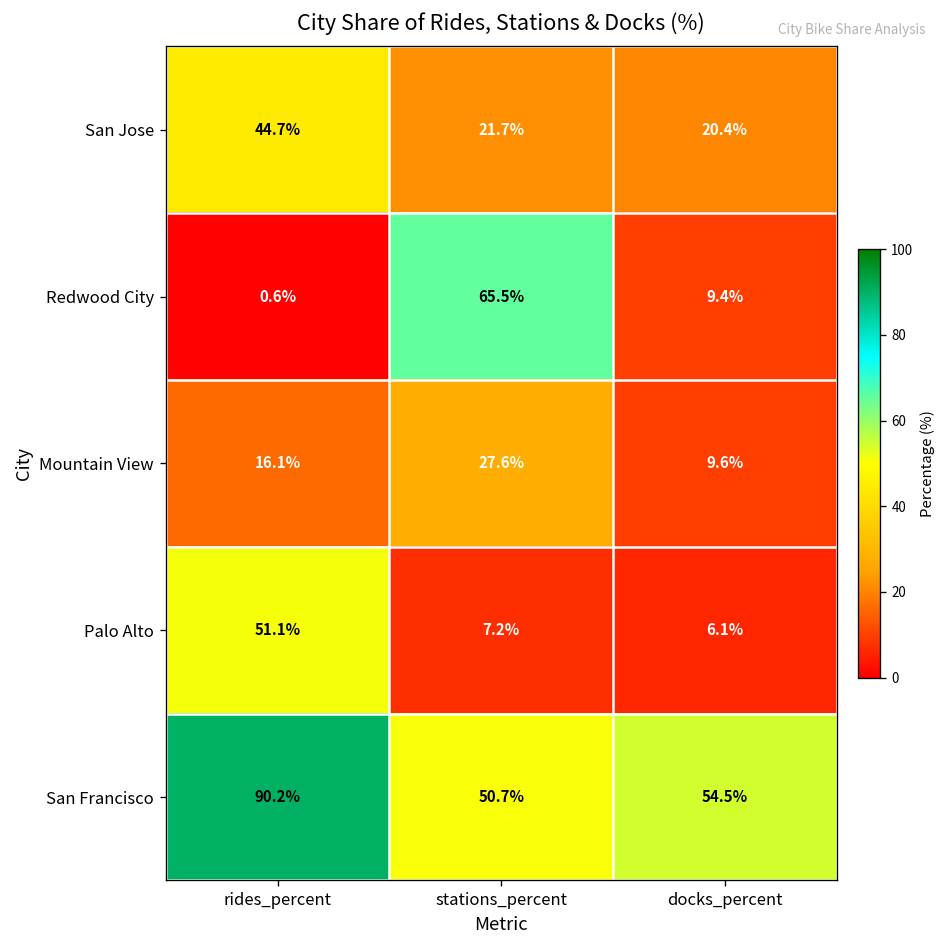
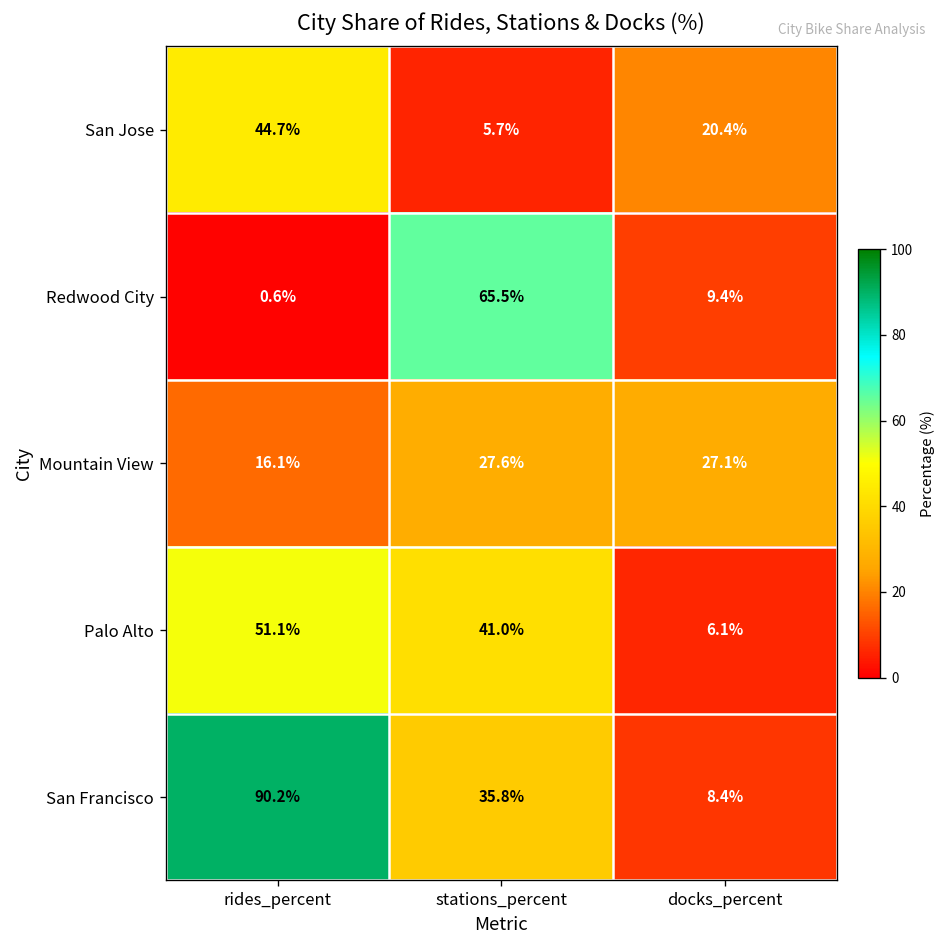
  {
    "San Jose": {
      "rides_percent": "44.7%",
-     "stations_percent": "21.7%",
+     "stations_percent": "5.7%",
      "docks_percent": "20.4%"
    },
    "Redwood City": {
      "rides_percent": "0.6%",
      "stations_percent": "65.5%",
      "docks_percent": "9.4%"
    },
    "Mountain View": {
      "rides_percent": "16.1%",
      "stations_percent": "27.6%",
-     "docks_percent": "9.6%"
+     "docks_percent": "27.1%"
    },
    "Palo Alto": {
      "rides_percent": "51.1%",
-     "stations_percent": "7.2%",
+     "stations_percent": "41.0%",
      "docks_percent": "6.1%"
    },
    "San Francisco": {
      "rides_percent": "90.2%",
-     "stations_percent": "50.7%",
-     "docks_percent": "54.5%"
+     "stations_percent": "35.8%",
+     "docks_percent": "8.4%"
    }
  }
